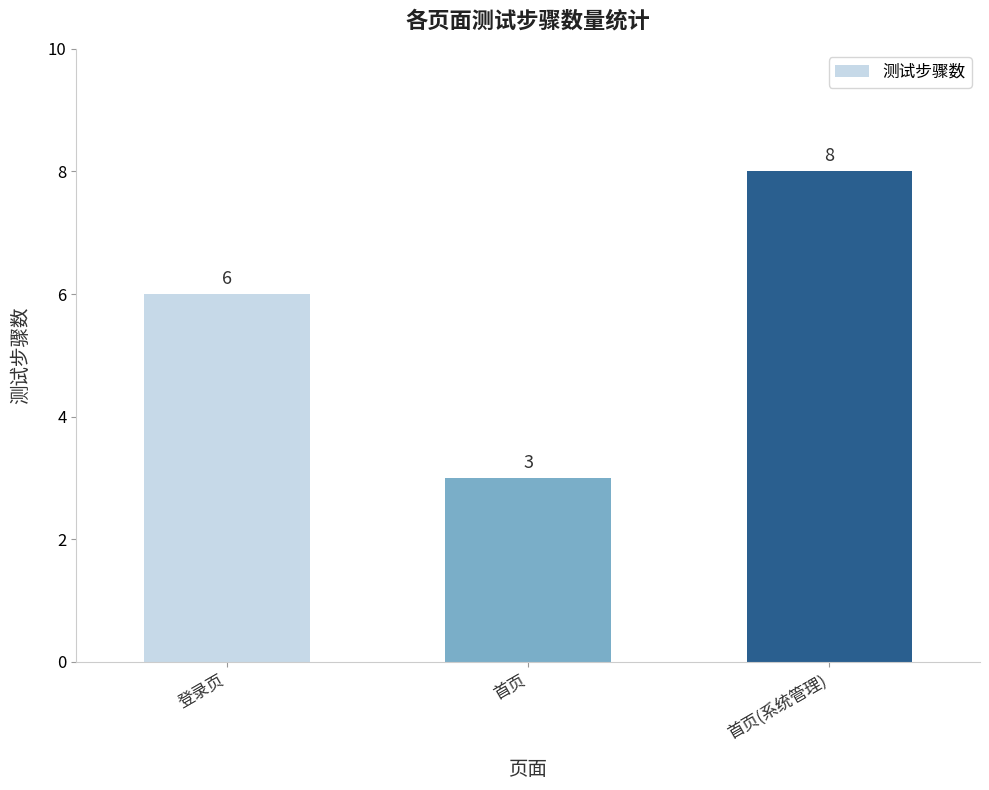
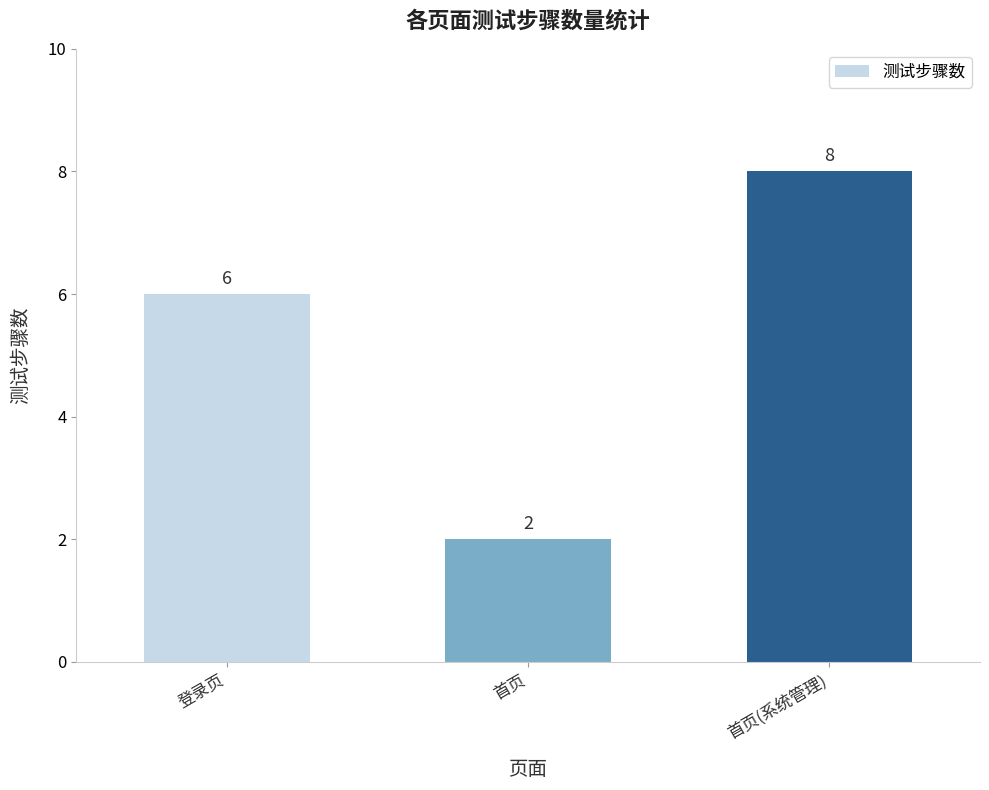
  {
    "登录页": 6,
-   "首页": 3,
+   "首页": 2,
    "首页(系统管理)": 8
  }
